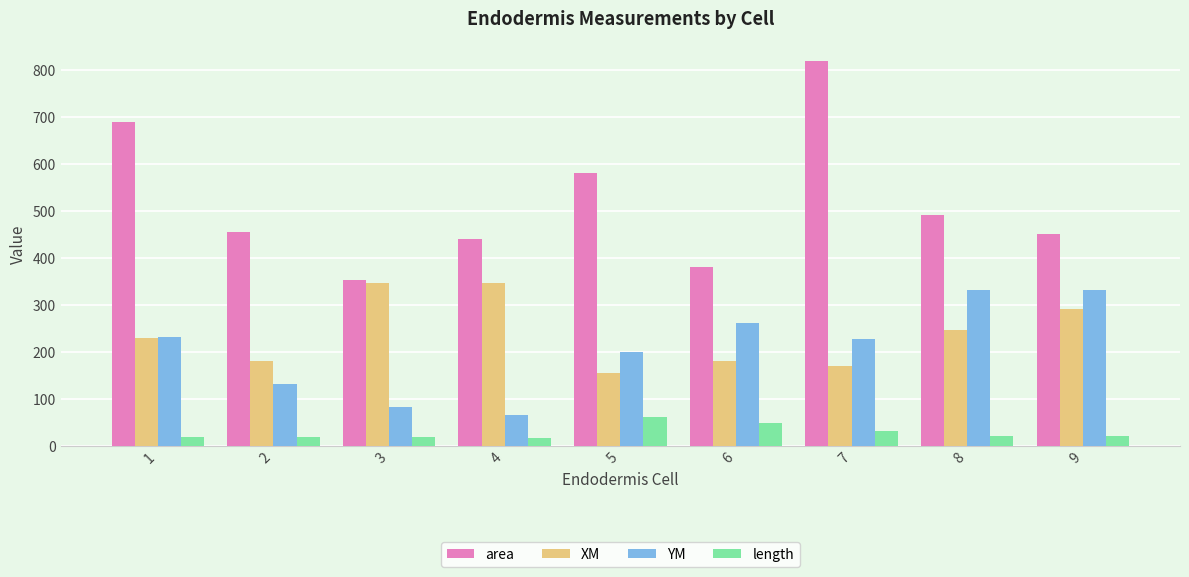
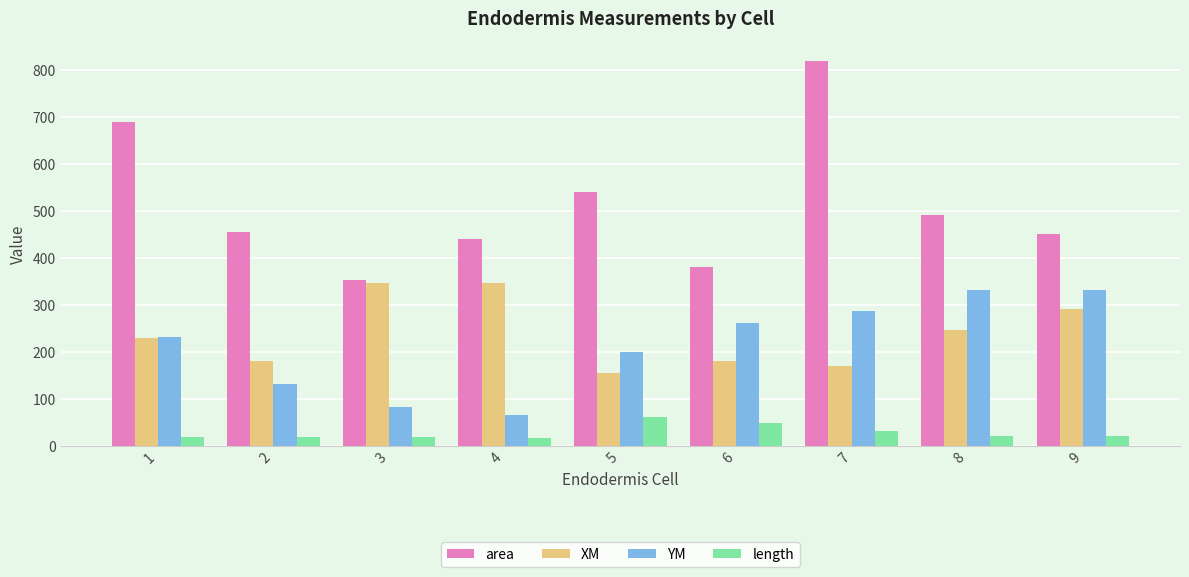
  {
    "area": {
      "1": 690,
      "2": 460,
      "3": 350,
      "4": 440,
-     "5": 580,
+     "5": 540,
      "6": 380,
      "7": 820,
      "8": 490,
      "9": 450
    },
    "XM": {
      "1": 230,
      "2": 180,
      "3": 350,
      "4": 350,
      "5": 150,
      "6": 180,
      "7": 170,
      "8": 250,
      "9": 290
    },
    "YM": {
      "1": 230,
      "2": 130,
      "3": 80,
      "4": 60,
      "5": 200,
      "6": 260,
-     "7": 230,
+     "7": 290,
      "8": 330,
      "9": 330
    },
    "length": {
      "1": 20,
      "2": 20,
      "3": 20,
      "4": 20,
      "5": 60,
      "6": 50,
      "7": 30,
      "8": 20,
      "9": 20
    }
  }
